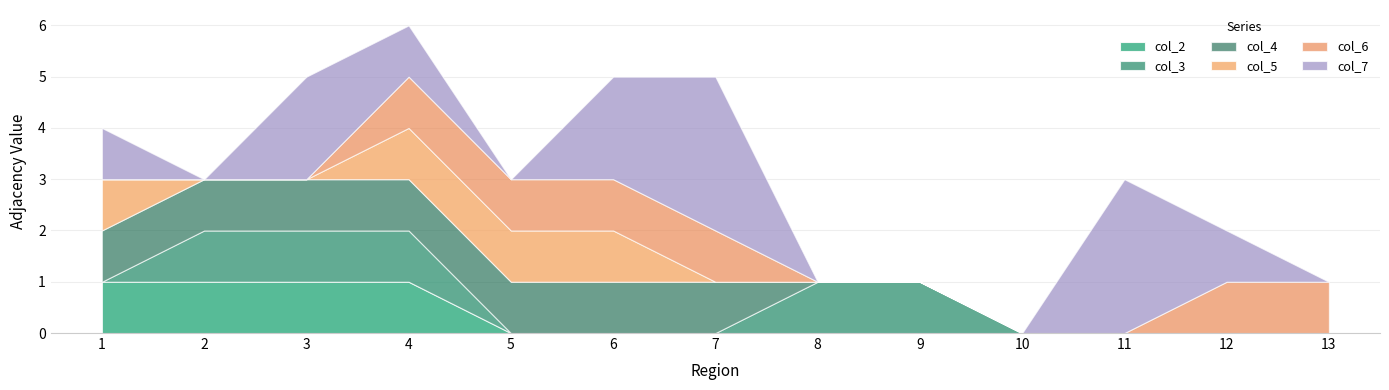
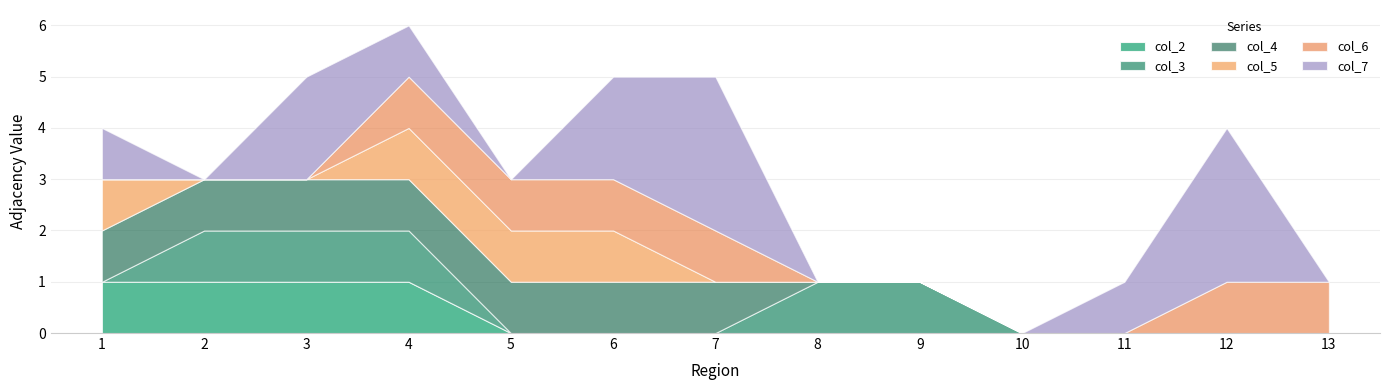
  {
    "col_7": {
      "1": 1,
      "3": 2,
      "4": 1,
      "6": 2,
      "7": 3,
-     "11": 3,
-     "12": 1
+     "11": 1,
+     "12": 3
    }
  }
